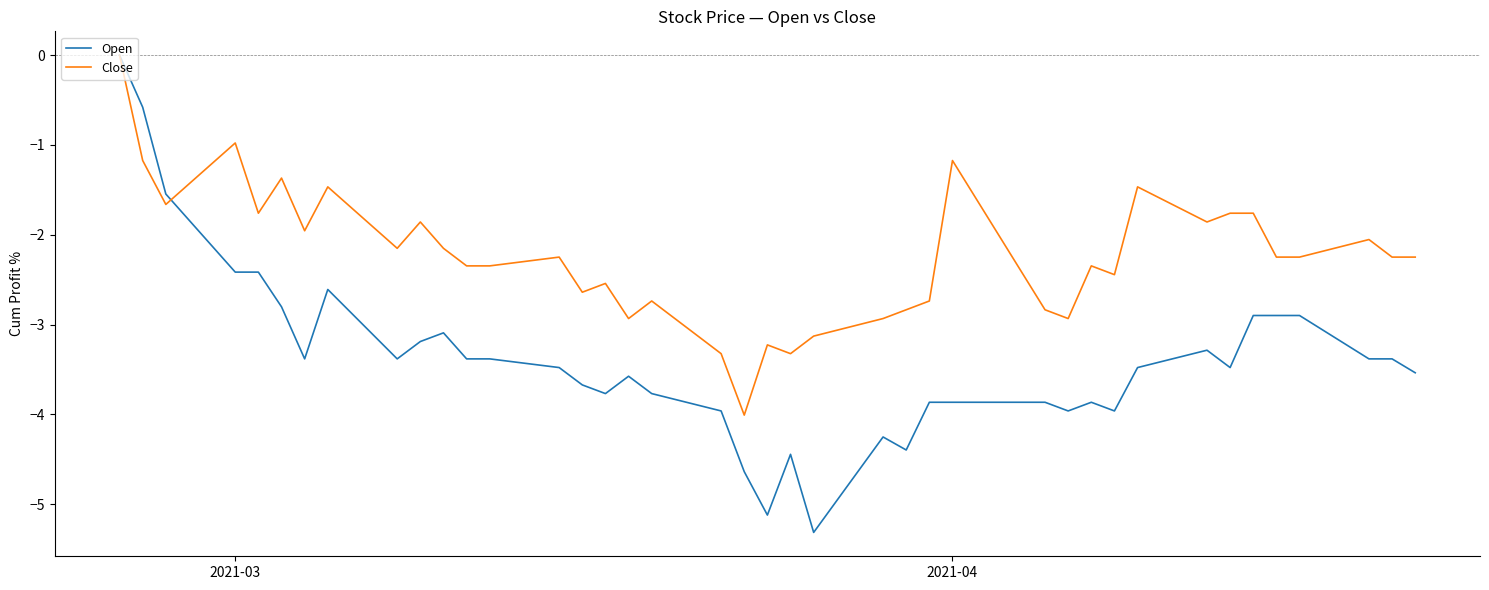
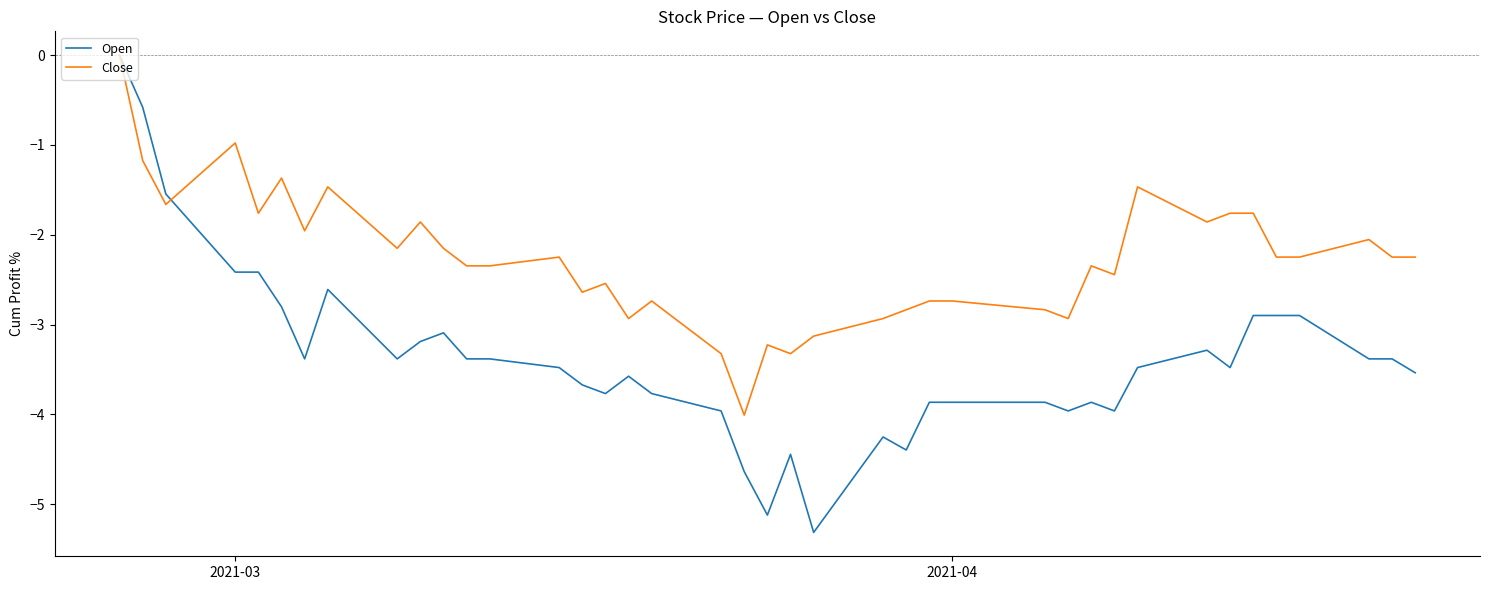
  {
    "Open": {
      "2021-03": -2.4,
      "2021-04": -3.9
    },
    "Close": {
      "2021-03": -1.0,
-     "2021-04": -1.2
+     "2021-04": -2.7
    }
  }
